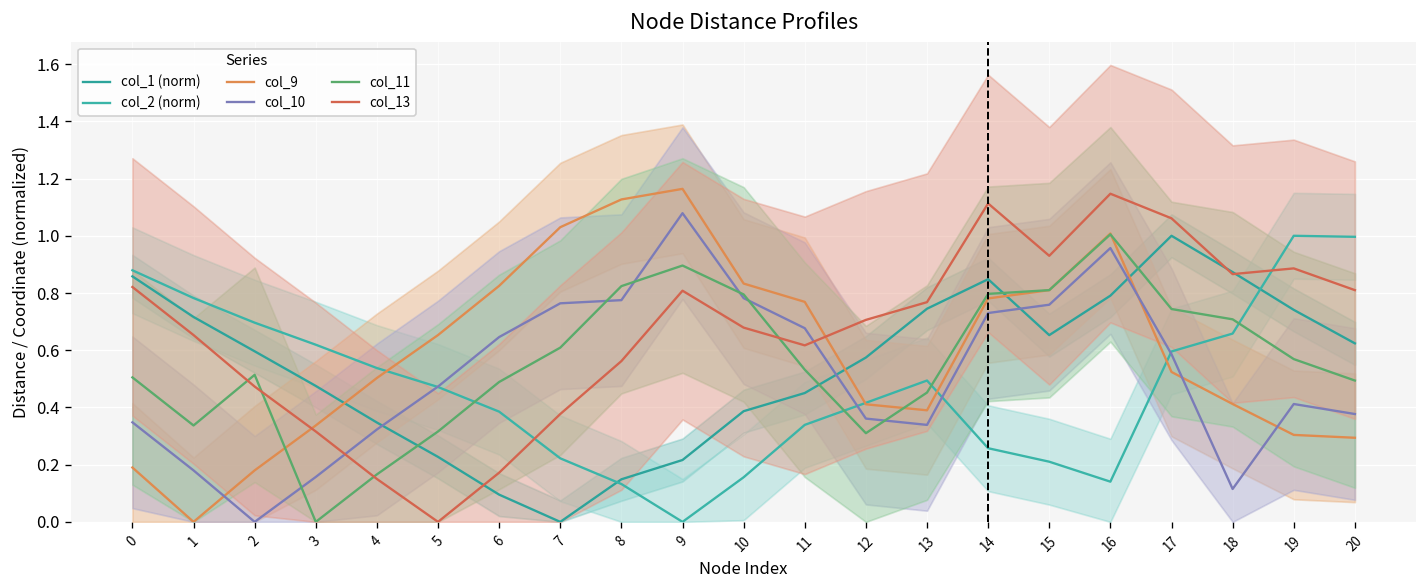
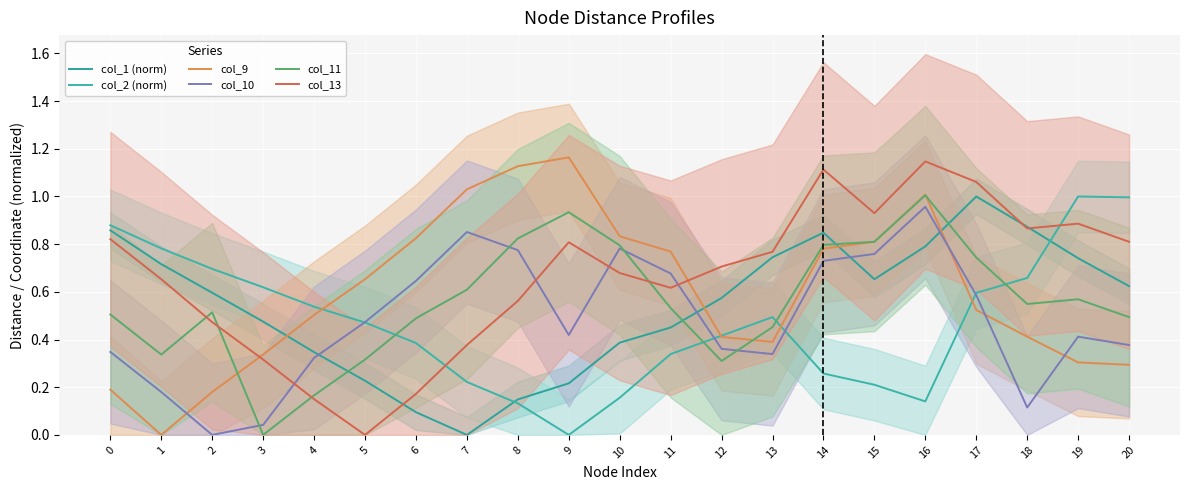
  {
    "col_10": {
      "0": 0.35,
      "1": 0.18,
      "2": 0.00,
-     "3": 0.16,
+     "3": 0.04,
      "4": 0.32,
      "6": 0.65,
-     "7": 0.76,
+     "7": 0.85,
      "8": 0.78,
-     "9": 1.08,
+     "9": 0.42,
      "10": 0.78,
      "11": 0.68,
      "12": 0.36,
      "13": 0.34,
      "14": 0.73,
      "15": 0.76,
      "16": 0.96,
      "18": 0.12,
      "19": 0.41,
      "20": 0.38
    },
    "col_11": {
      "0": 0.51,
      "1": 0.34,
      "2": 0.51,
      "3": 0.00,
      "4": 0.17,
      "5": 0.32,
      "6": 0.49,
      "7": 0.61,
      "8": 0.82,
-     "9": 0.90,
+     "9": 0.93,
      "10": 0.80,
      "12": 0.31,
      "13": 0.45,
      "14": 0.80,
-     "18": 0.71,
+     "18": 0.55,
      "19": 0.57,
      "20": 0.49
    }
  }
